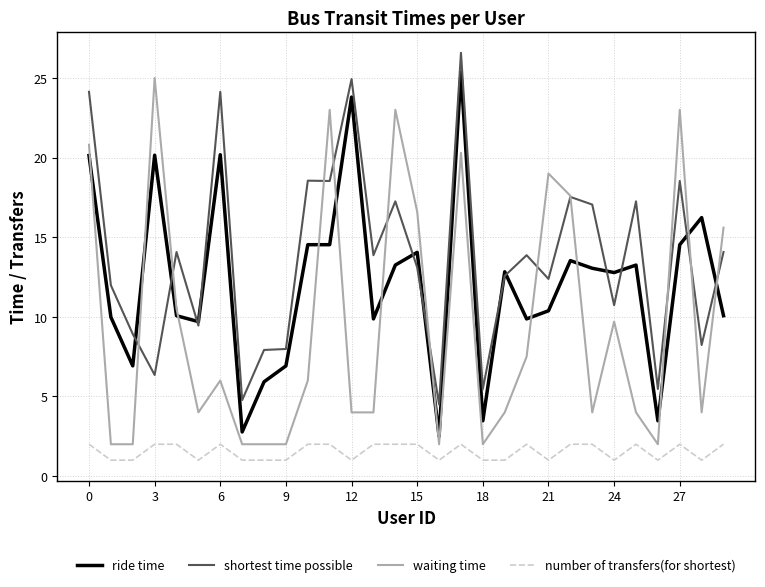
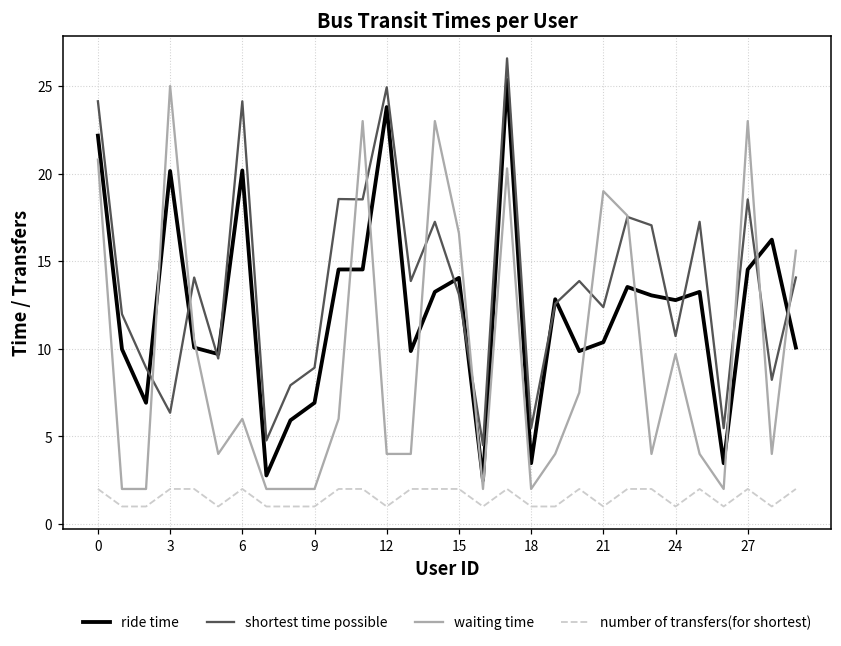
  {
    "ride time": {
-     "0": 20.1,
+     "0": 22.2,
      "3": 20.2,
      "6": 20.2,
      "9": 6.9,
      "12": 23.8,
      "15": 14.1,
      "18": 3.5,
      "21": 10.4,
      "24": 12.8,
      "27": 14.5
    },
    "shortest time possible": {
      "0": 24.1,
      "3": 6.4,
      "6": 24.1,
-     "9": 8.0,
+     "9": 8.9,
      "12": 24.9,
      "15": 13.1,
      "18": 5.5,
      "21": 12.4,
      "24": 10.7,
      "27": 18.5
    }
  }
